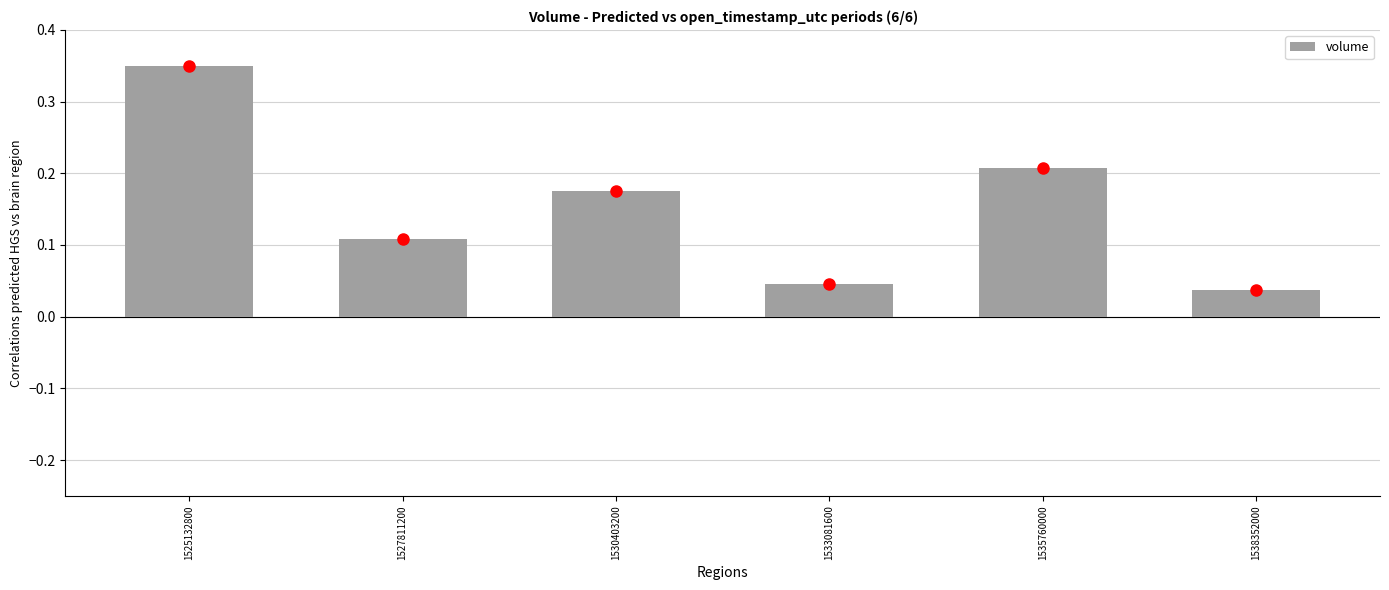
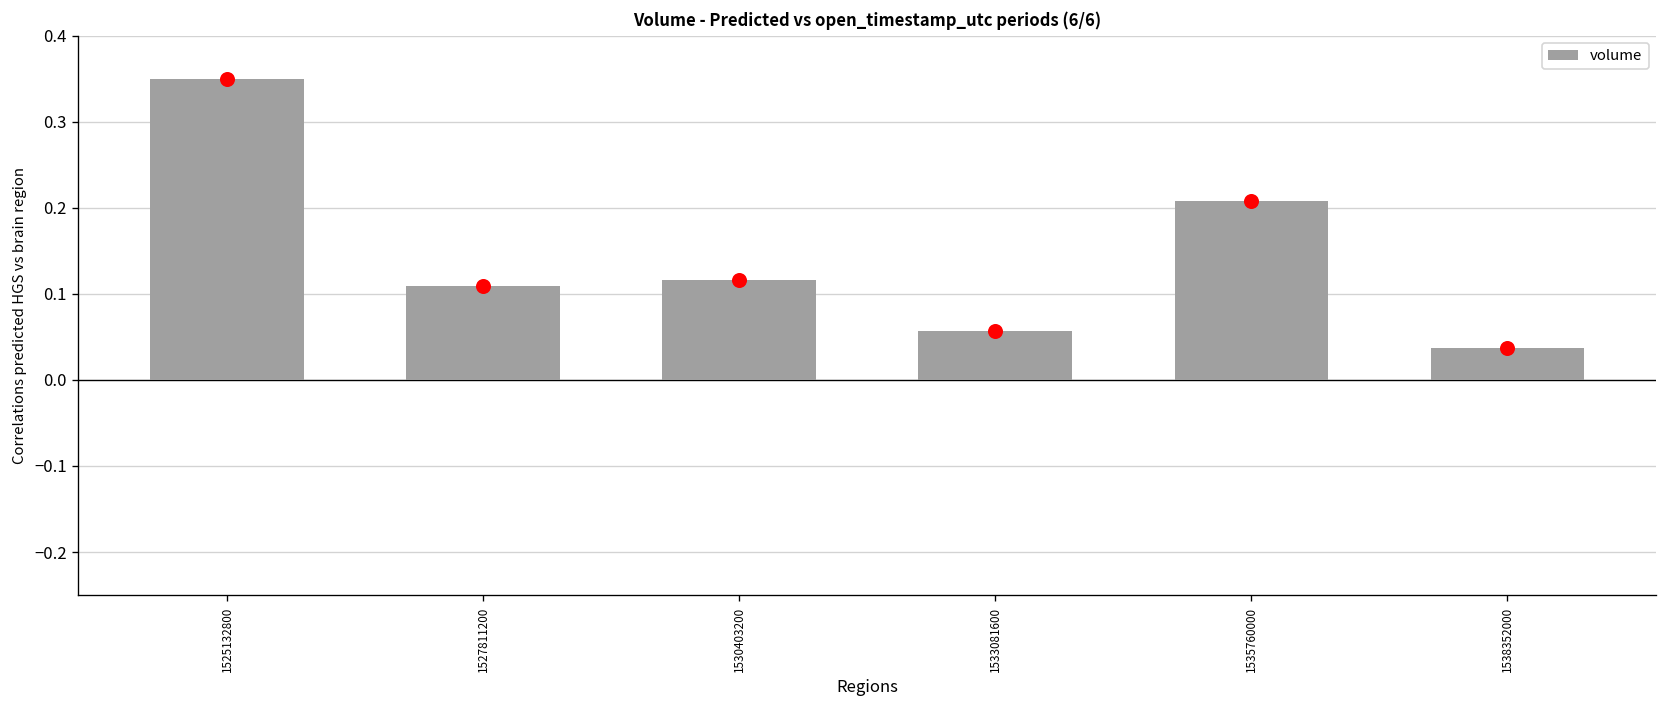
  {
    "volume": {
      "1525132800": 0.35,
      "1527811200": 0.11,
-     "1530403200": 0.18,
-     "1533081600": 0.05,
+     "1530403200": 0.12,
+     "1533081600": 0.06,
      "1535760000": 0.21,
      "1538352000": 0.04
    }
  }
